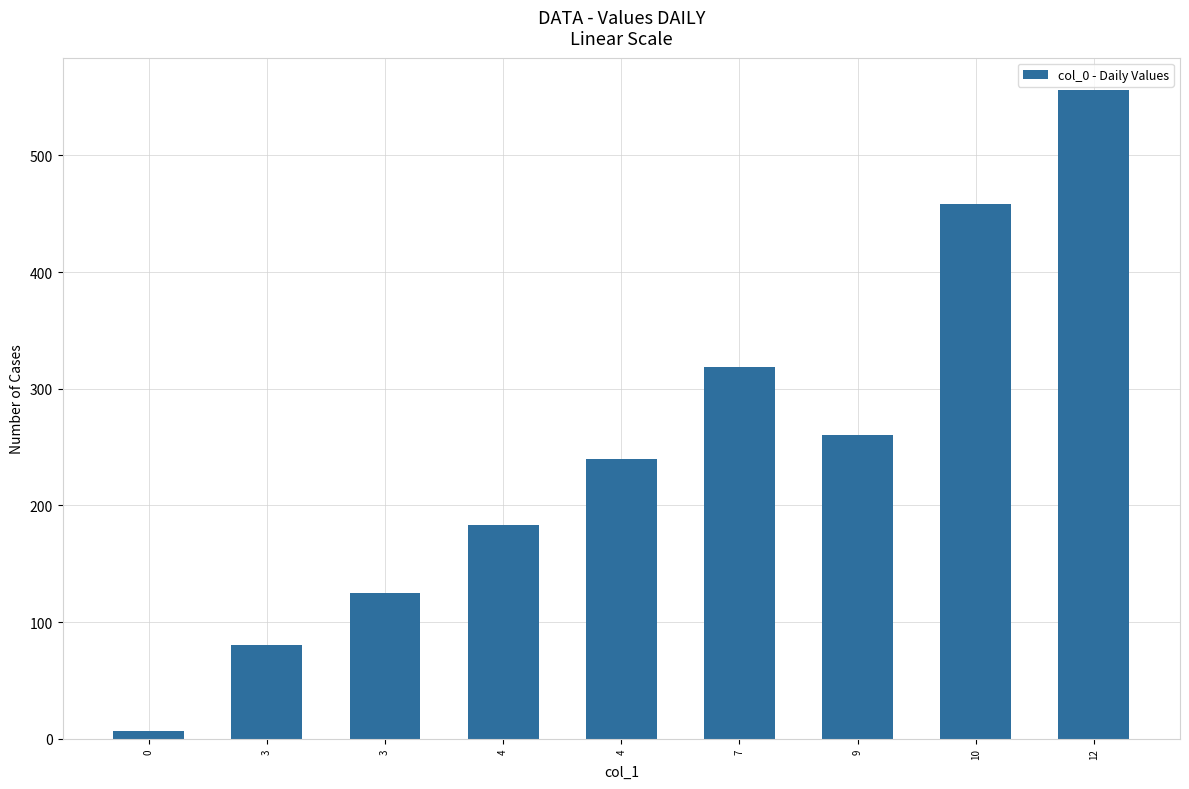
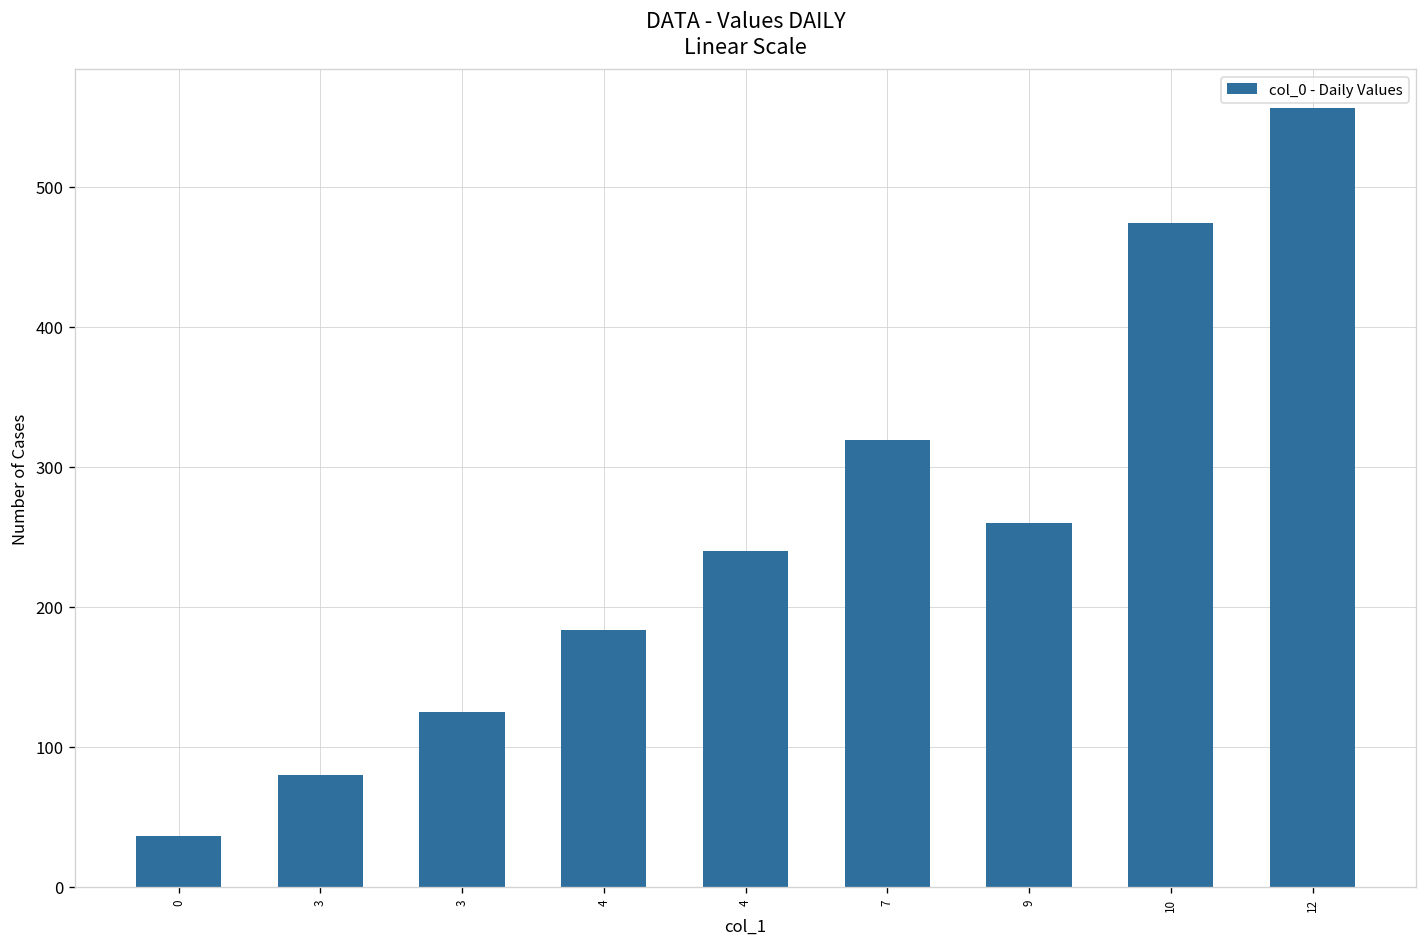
  {
-   "0": 7,
+   "0": 36,
    "7": 319,
    "9": 260,
-   "10": 458,
+   "10": 474,
    "12": 556
  }
